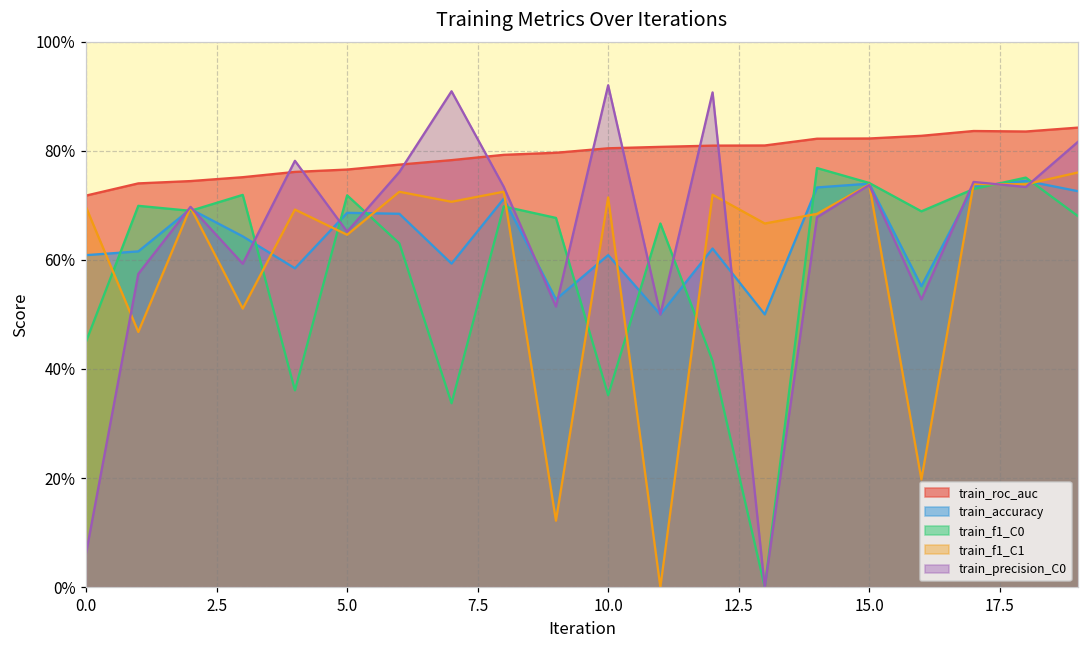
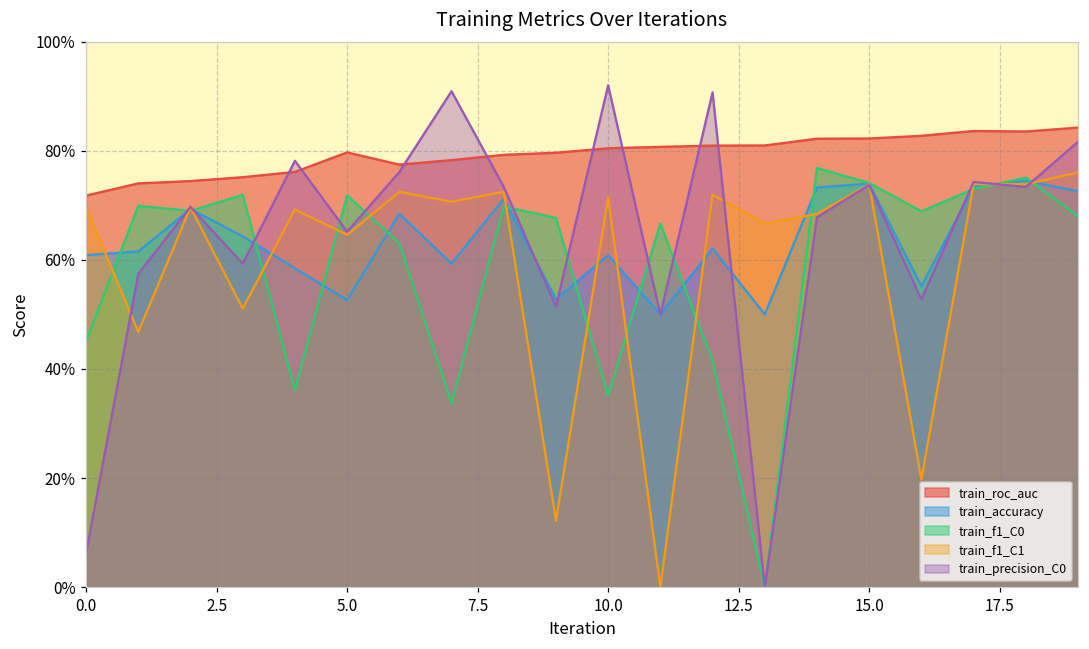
  {
    "train_roc_auc": {
      "0.0": "72%",
-     "5.0": "77%",
+     "5.0": "80%",
      "10.0": "80%",
      "15.0": "82%"
    },
    "train_accuracy": {
      "0.0": "61%",
-     "5.0": "69%",
+     "5.0": "53%",
      "10.0": "61%"
    },
    "train_f1_C0": {
      "0.0": "45%",
      "5.0": "72%",
      "10.0": "35%"
    },
    "train_f1_C1": {
      "0.0": "70%",
      "5.0": "65%",
      "10.0": "71%"
    },
    "train_precision_C0": {
      "0.0": "6%",
      "5.0": "65%",
      "10.0": "92%"
    }
  }
